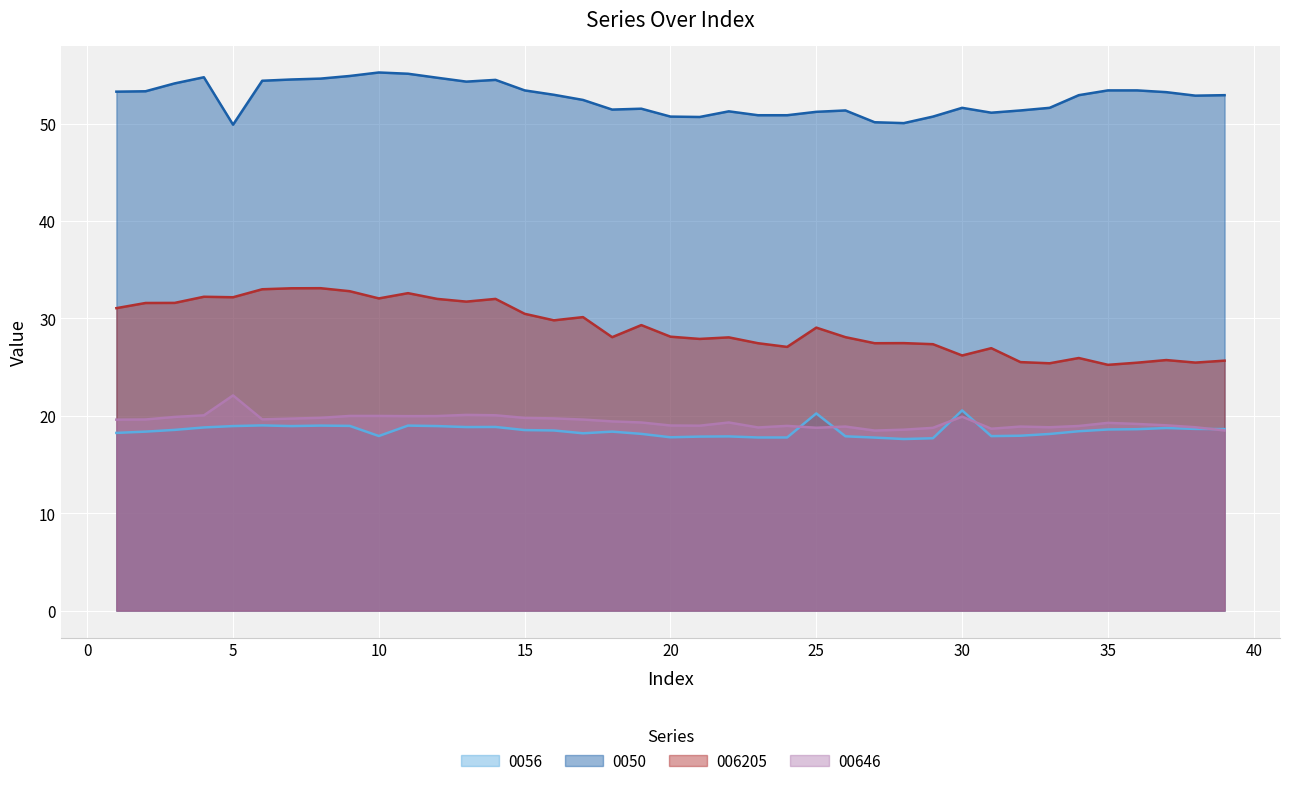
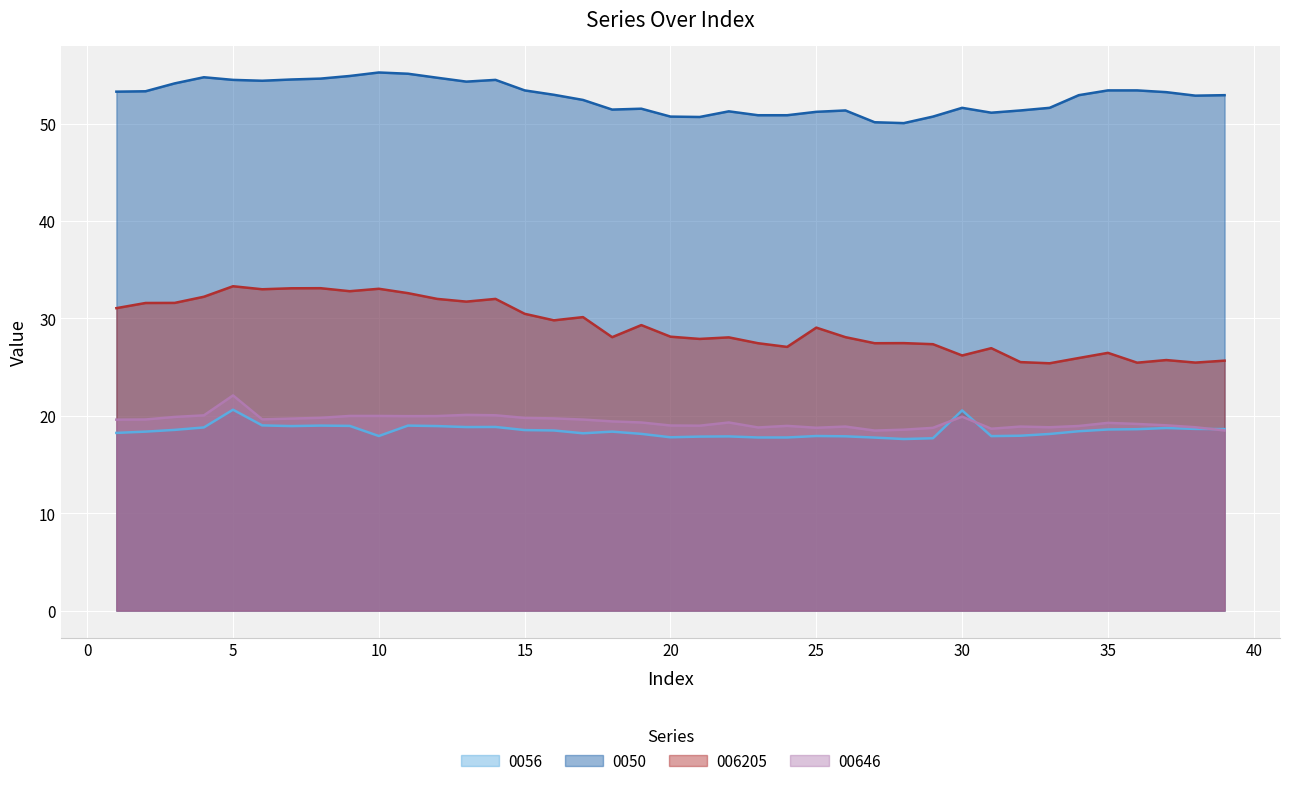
  {
    "0056": {
-     "5": 19,
+     "5": 21,
      "10": 18,
      "15": 19,
      "20": 18,
-     "25": 20,
+     "25": 18,
      "30": 21,
      "35": 19
    },
    "0050": {
-     "5": 50,
+     "5": 55,
      "10": 55,
      "15": 53,
      "20": 51,
      "25": 51,
      "30": 52,
      "35": 53
    },
    "006205": {
-     "5": 32,
-     "10": 32,
+     "5": 33,
+     "10": 33,
      "15": 30,
      "20": 28,
      "25": 29,
      "30": 26,
-     "35": 25
+     "35": 26
    },
    "00646": {
      "5": 22,
      "10": 20,
      "15": 20,
      "20": 19,
      "25": 19,
      "30": 20,
      "35": 19
    }
  }
